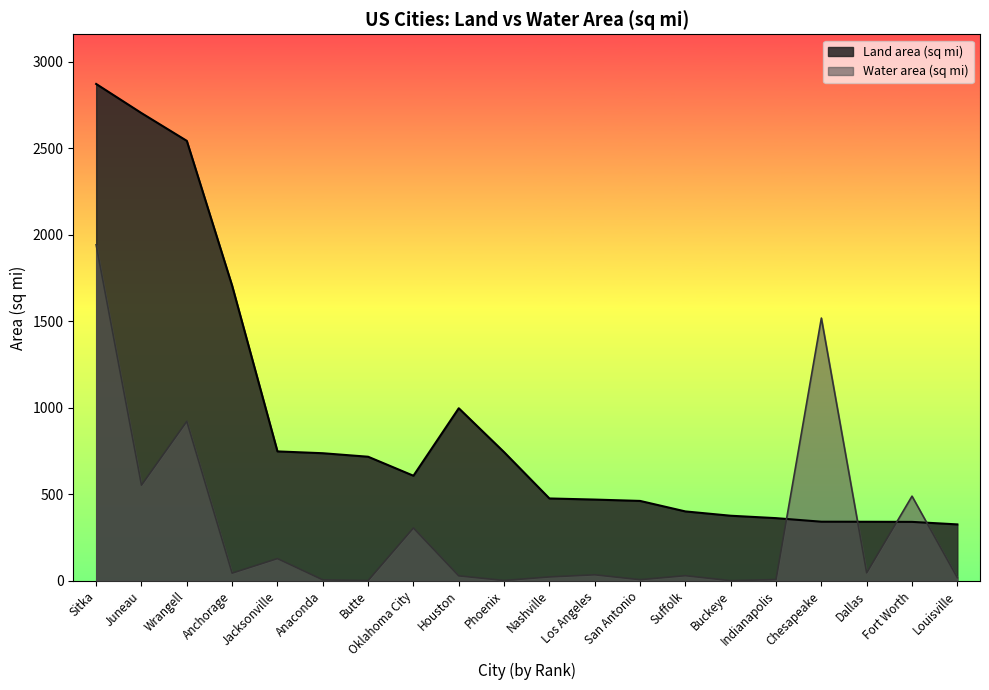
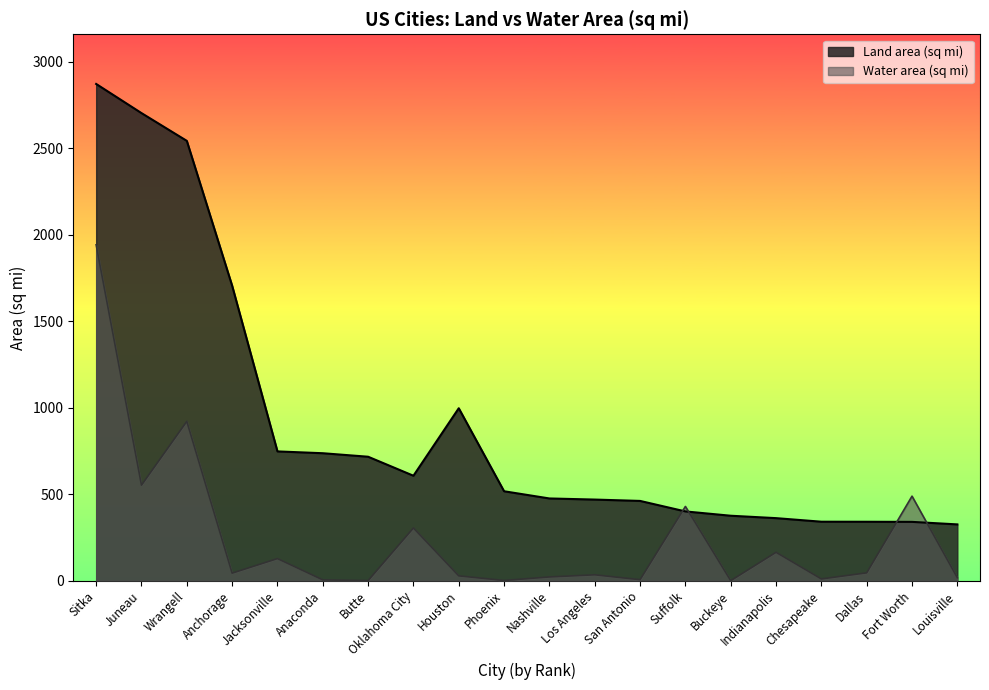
  {
    "Land area (sq mi)": {
      "Sitka": 2870,
      "Juneau": 2700,
      "Wrangell": 2540,
      "Anchorage": 1700,
      "Jacksonville": 750,
      "Anaconda": 740,
      "Butte": 720,
      "Oklahoma City": 610,
      "Houston": 1000,
-     "Phoenix": 740,
+     "Phoenix": 520,
      "Nashville": 480,
      "Los Angeles": 470,
      "San Antonio": 460,
      "Suffolk": 400,
      "Buckeye": 380,
      "Indianapolis": 360,
      "Chesapeake": 340,
      "Dallas": 340,
      "Fort Worth": 340,
      "Louisville": 330
    },
    "Water area (sq mi)": {
      "Sitka": 1940,
      "Juneau": 550,
      "Wrangell": 920,
      "Anchorage": 40,
      "Jacksonville": 130,
      "Anaconda": 0,
      "Butte": 0,
      "Oklahoma City": 300,
      "Houston": 30,
      "Phoenix": 0,
      "Nashville": 20,
      "Los Angeles": 30,
      "San Antonio": 10,
-     "Suffolk": 30,
+     "Suffolk": 430,
      "Buckeye": 0,
-     "Indianapolis": 10,
-     "Chesapeake": 1520,
+     "Indianapolis": 160,
+     "Chesapeake": 10,
      "Dallas": 50,
      "Fort Worth": 490,
      "Louisville": 20
    }
  }
